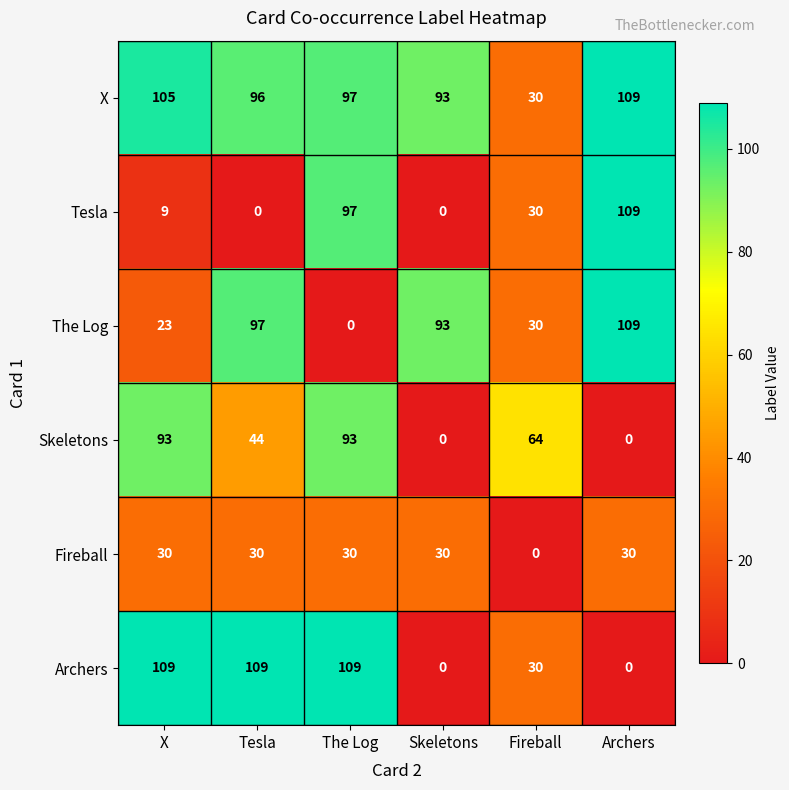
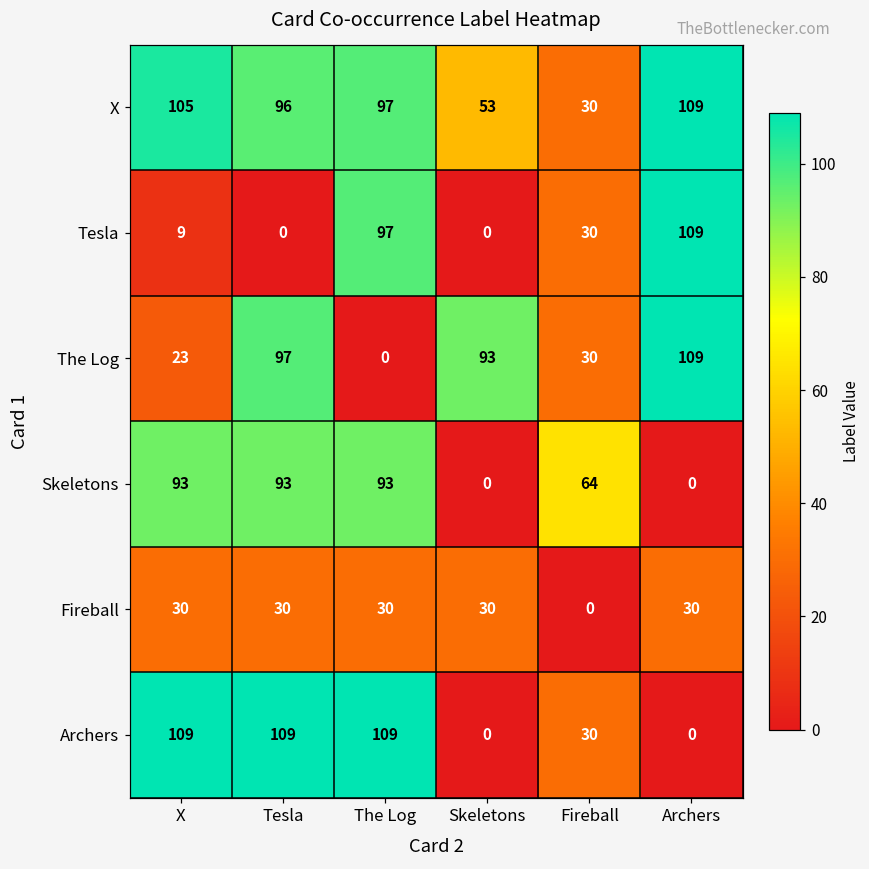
  {
    "X": {
      "X": 105,
      "Tesla": 96,
      "The Log": 97,
-     "Skeletons": 93,
+     "Skeletons": 53,
      "Fireball": 30,
      "Archers": 109
    },
    "Tesla": {
      "X": 9,
      "Tesla": 0,
      "The Log": 97,
      "Skeletons": 0,
      "Fireball": 30,
      "Archers": 109
    },
    "The Log": {
      "X": 23,
      "Tesla": 97,
      "The Log": 0,
      "Skeletons": 93,
      "Fireball": 30,
      "Archers": 109
    },
    "Skeletons": {
      "X": 93,
-     "Tesla": 44,
+     "Tesla": 93,
      "The Log": 93,
      "Skeletons": 0,
      "Fireball": 64,
      "Archers": 0
    },
    "Fireball": {
      "X": 30,
      "Tesla": 30,
      "The Log": 30,
      "Skeletons": 30,
      "Fireball": 0,
      "Archers": 30
    },
    "Archers": {
      "X": 109,
      "Tesla": 109,
      "The Log": 109,
      "Skeletons": 0,
      "Fireball": 30,
      "Archers": 0
    }
  }
